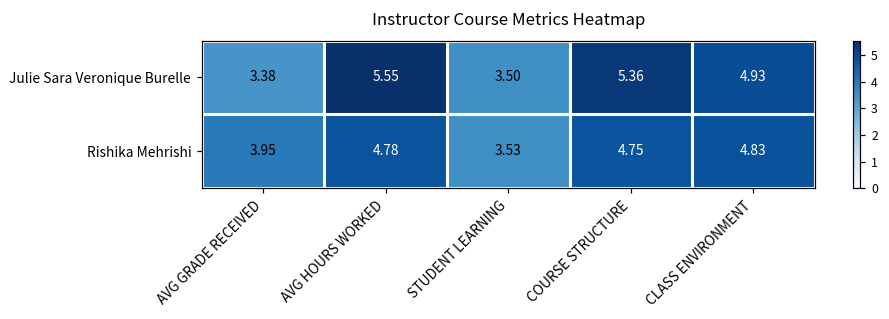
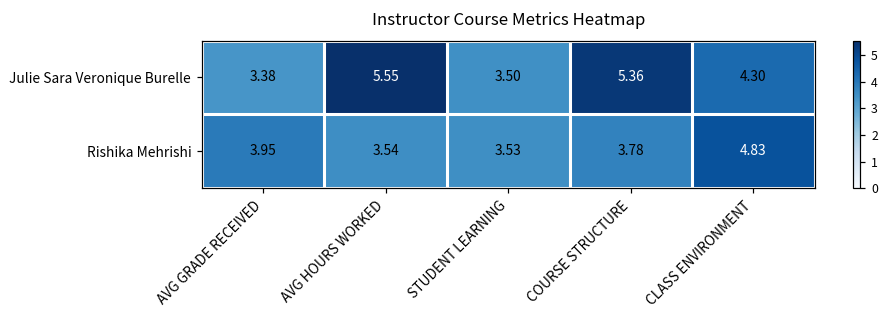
  {
    "Julie Sara Veronique Burelle": {
      "AVG GRADE RECEIVED": 3.38,
      "AVG HOURS WORKED": 5.55,
      "STUDENT LEARNING": 3.50,
      "COURSE STRUCTURE": 5.36,
-     "CLASS ENVIRONMENT": 4.93
+     "CLASS ENVIRONMENT": 4.30
    },
    "Rishika Mehrishi": {
      "AVG GRADE RECEIVED": 3.95,
-     "AVG HOURS WORKED": 4.78,
+     "AVG HOURS WORKED": 3.54,
      "STUDENT LEARNING": 3.53,
-     "COURSE STRUCTURE": 4.75,
+     "COURSE STRUCTURE": 3.78,
      "CLASS ENVIRONMENT": 4.83
    }
  }
